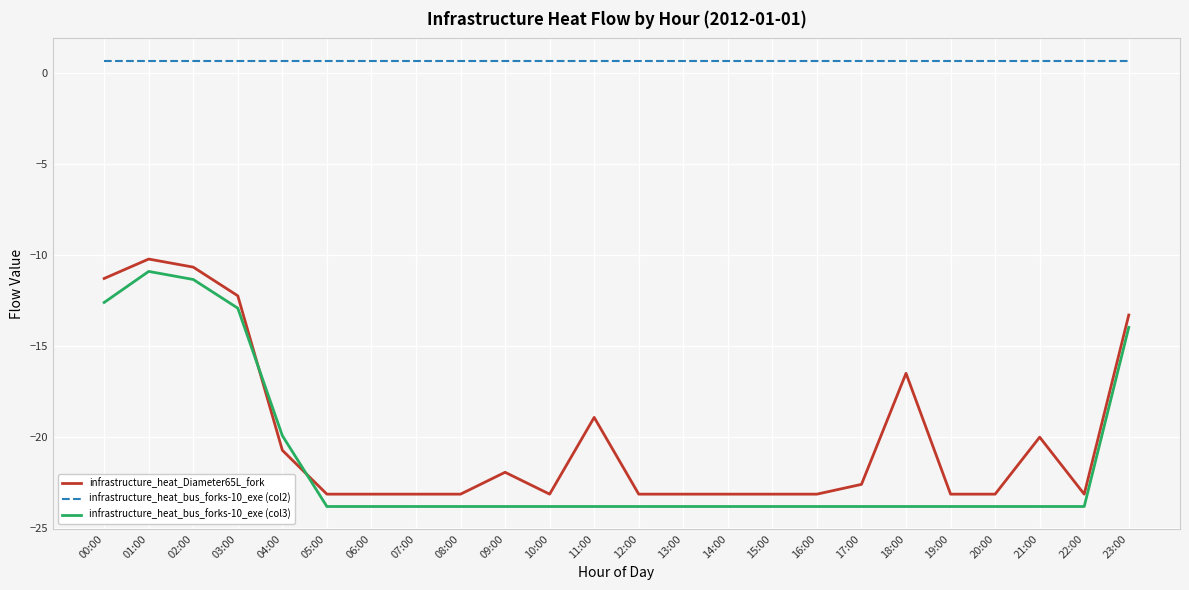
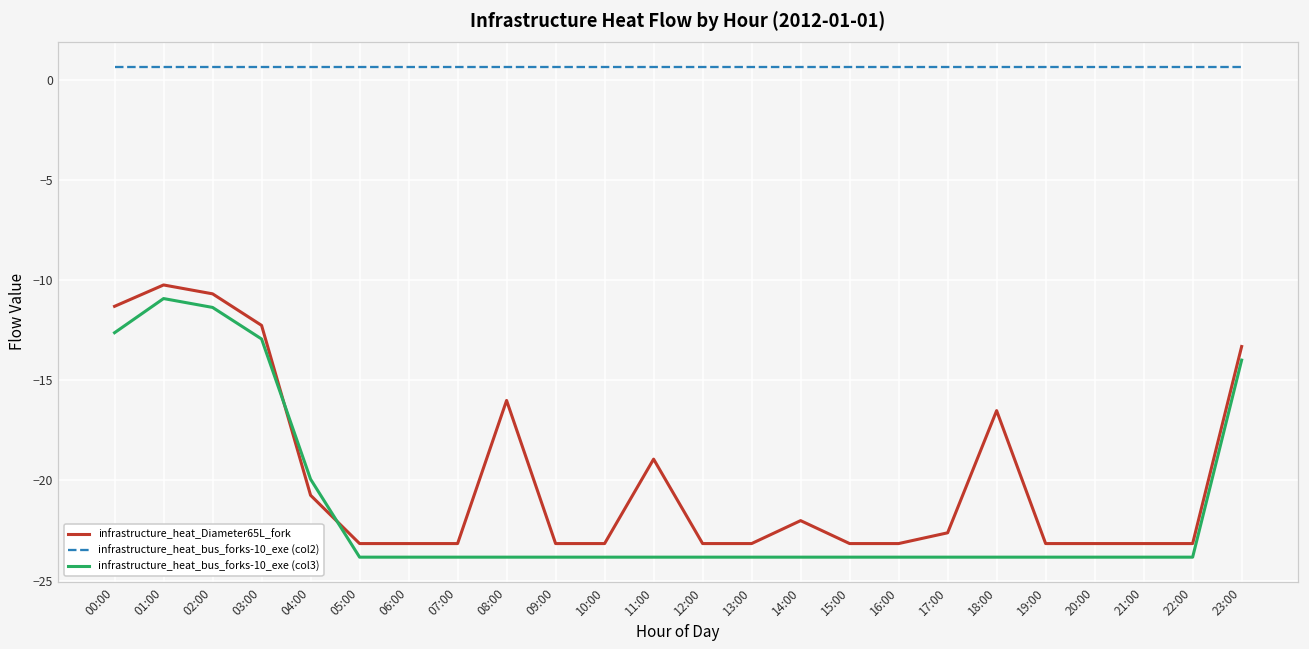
  {
    "infrastructure_heat_Diameter65L_fork": {
      "00:00": -11.3,
      "01:00": -10.2,
      "02:00": -10.7,
      "03:00": -12.2,
      "04:00": -20.7,
      "05:00": -23.2,
      "06:00": -23.2,
      "07:00": -23.2,
-     "08:00": -23.2,
-     "09:00": -21.9,
+     "08:00": -16.0,
+     "09:00": -23.2,
      "10:00": -23.2,
      "11:00": -18.9,
      "12:00": -23.2,
      "13:00": -23.2,
-     "14:00": -23.2,
+     "14:00": -22.0,
      "15:00": -23.2,
      "16:00": -23.2,
      "17:00": -22.6,
      "18:00": -16.5,
      "19:00": -23.2,
      "20:00": -23.2,
-     "21:00": -20.0,
+     "21:00": -23.2,
      "22:00": -23.2,
      "23:00": -13.3
    },
    "infrastructure_heat_bus_forks-10_exe (col2)": {
      "00:00": 0.7,
      "01:00": 0.7,
      "02:00": 0.7,
      "03:00": 0.7,
      "04:00": 0.7,
      "05:00": 0.7,
      "06:00": 0.7,
      "07:00": 0.7,
      "08:00": 0.7,
      "09:00": 0.7,
      "10:00": 0.7,
      "11:00": 0.7,
      "12:00": 0.7,
      "13:00": 0.7,
      "14:00": 0.7,
      "15:00": 0.7,
      "16:00": 0.7,
      "17:00": 0.7,
      "18:00": 0.7,
      "19:00": 0.7,
      "20:00": 0.7,
      "21:00": 0.7,
      "22:00": 0.7,
      "23:00": 0.7
    },
    "infrastructure_heat_bus_forks-10_exe (col3)": {
      "00:00": -12.6,
      "01:00": -10.9,
      "02:00": -11.3,
      "03:00": -12.9,
      "04:00": -19.9,
      "05:00": -23.8,
      "06:00": -23.8,
      "07:00": -23.8,
      "08:00": -23.8,
      "09:00": -23.8,
      "10:00": -23.8,
      "11:00": -23.8,
      "12:00": -23.8,
      "13:00": -23.8,
      "14:00": -23.8,
      "15:00": -23.8,
      "16:00": -23.8,
      "17:00": -23.8,
      "18:00": -23.8,
      "19:00": -23.8,
      "20:00": -23.8,
      "21:00": -23.8,
      "22:00": -23.8,
      "23:00": -14.0
    }
  }
